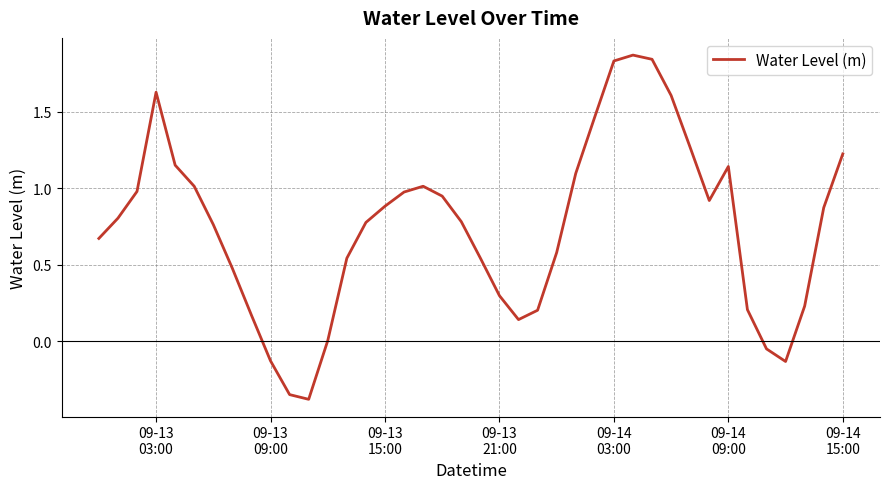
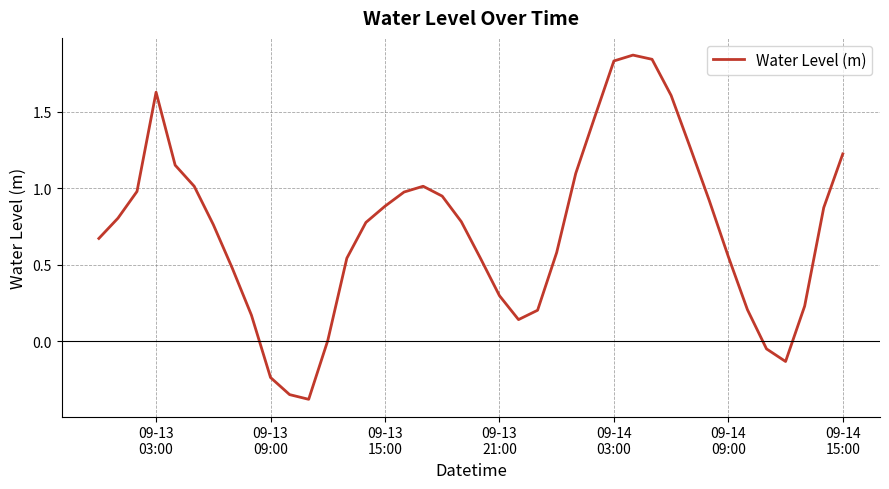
  {
    "09-13 03:00": 1.63,
-   "09-13 09:00": -0.13,
+   "09-13 09:00": -0.24,
    "09-13 15:00": 0.88,
    "09-13 21:00": 0.30,
    "09-14 03:00": 1.83,
-   "09-14 09:00": 1.14,
+   "09-14 09:00": 0.55,
    "09-14 15:00": 1.23
  }
